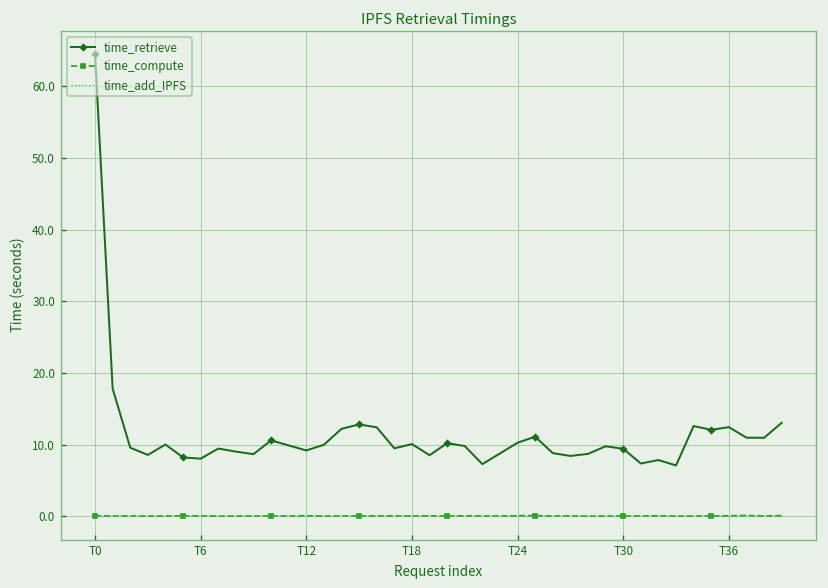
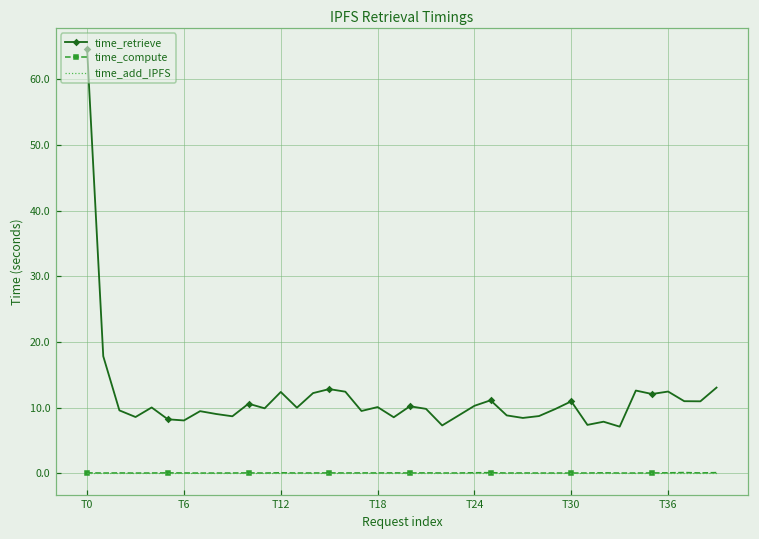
  {
    "time_retrieve": {
      "T6": 8,
-     "T12": 9,
+     "T12": 12,
      "T18": 10,
      "T24": 10,
-     "T30": 9,
+     "T30": 11,
      "T36": 12
    },
    "time_add_IPFS": {
      "T0": 0,
      "T6": 0,
      "T12": 0,
      "T18": 0,
      "T24": 0,
      "T30": 0,
      "T36": 0
    }
  }
